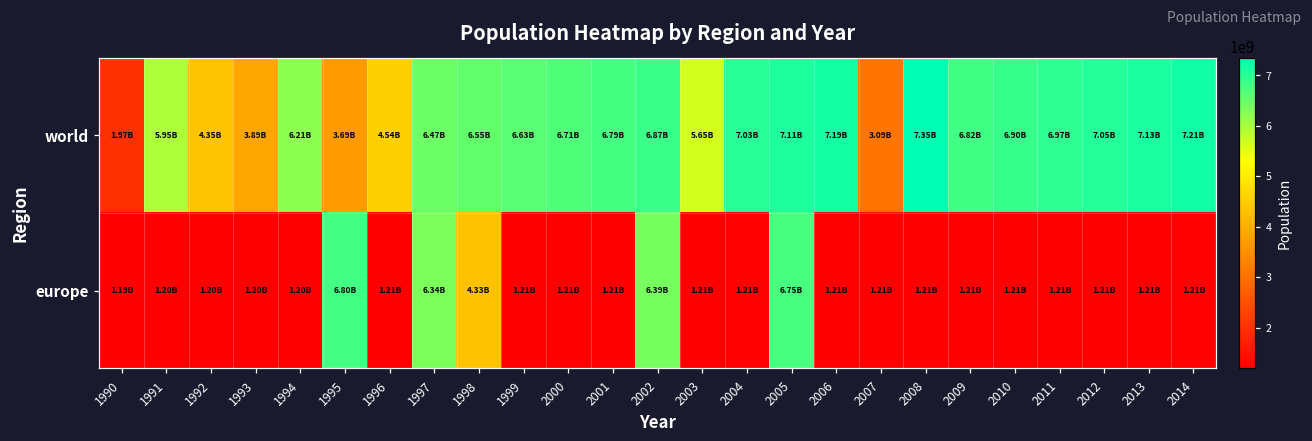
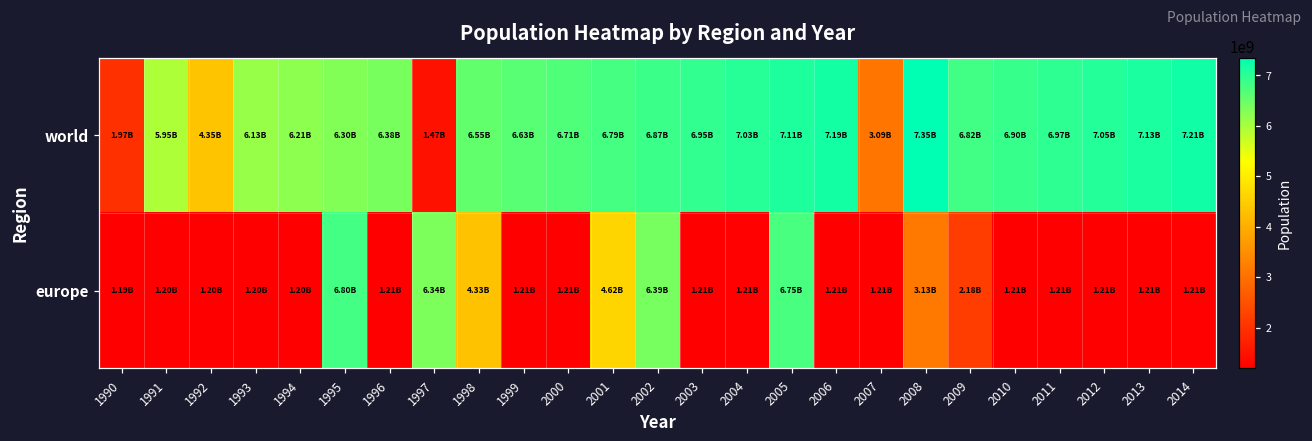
  {
    "world": {
      "1990": "1.97B",
      "1991": "5.95B",
      "1992": "4.35B",
-     "1993": "3.89B",
+     "1993": "6.13B",
      "1994": "6.21B",
-     "1995": "3.69B",
-     "1996": "4.54B",
-     "1997": "6.47B",
+     "1995": "6.30B",
+     "1996": "6.38B",
+     "1997": "1.47B",
      "1998": "6.55B",
      "1999": "6.63B",
      "2000": "6.71B",
      "2001": "6.79B",
      "2002": "6.87B",
-     "2003": "5.65B",
+     "2003": "6.95B",
      "2004": "7.03B",
      "2005": "7.11B",
      "2006": "7.19B",
      "2007": "3.09B",
      "2008": "7.35B",
      "2009": "6.82B",
      "2010": "6.90B",
      "2011": "6.97B",
      "2012": "7.05B",
      "2013": "7.13B",
      "2014": "7.21B"
    },
    "europe": {
      "1990": "1.19B",
      "1991": "1.20B",
      "1992": "1.20B",
      "1993": "1.20B",
      "1994": "1.20B",
      "1995": "6.80B",
      "1996": "1.21B",
      "1997": "6.34B",
      "1998": "4.33B",
      "1999": "1.21B",
      "2000": "1.21B",
-     "2001": "1.21B",
+     "2001": "4.62B",
      "2002": "6.39B",
      "2003": "1.21B",
      "2004": "1.21B",
      "2005": "6.75B",
      "2006": "1.21B",
      "2007": "1.21B",
-     "2008": "1.21B",
-     "2009": "1.21B",
+     "2008": "3.13B",
+     "2009": "2.18B",
      "2010": "1.21B",
      "2011": "1.21B",
      "2012": "1.21B",
      "2013": "1.21B",
      "2014": "1.21B"
    }
  }
